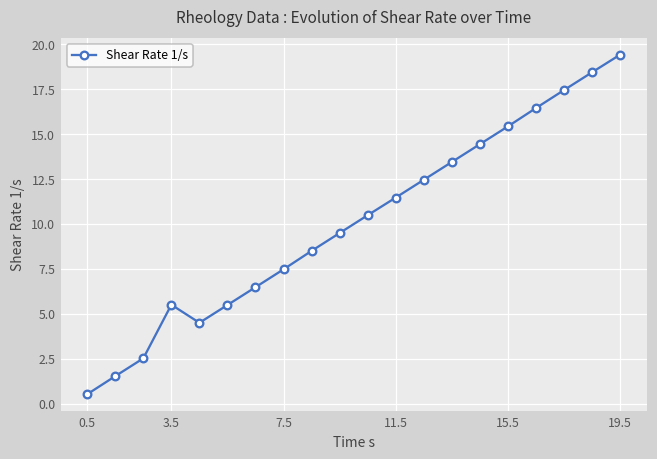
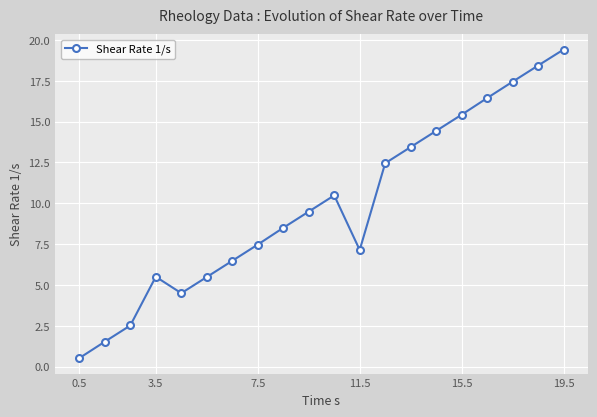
  {
    "0.5": 0.5,
    "3.5": 5.5,
    "7.5": 7.5,
-   "11.5": 11.5,
+   "11.5": 7.1,
    "15.5": 15.4,
    "19.5": 19.4
  }
